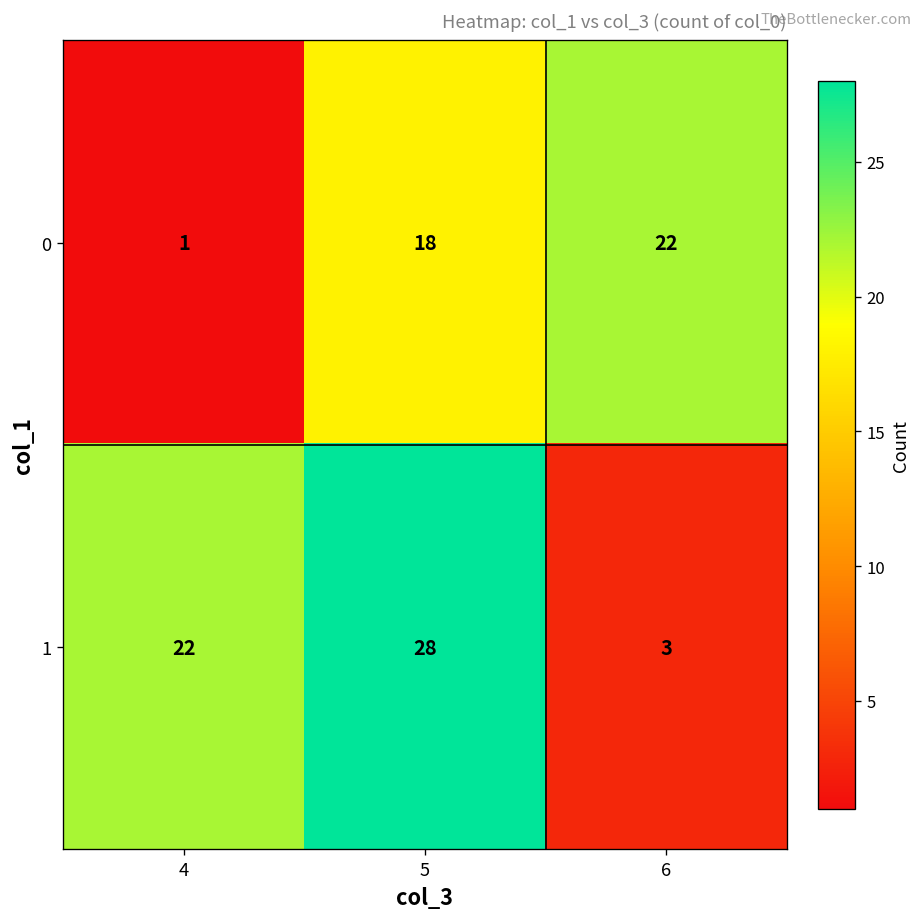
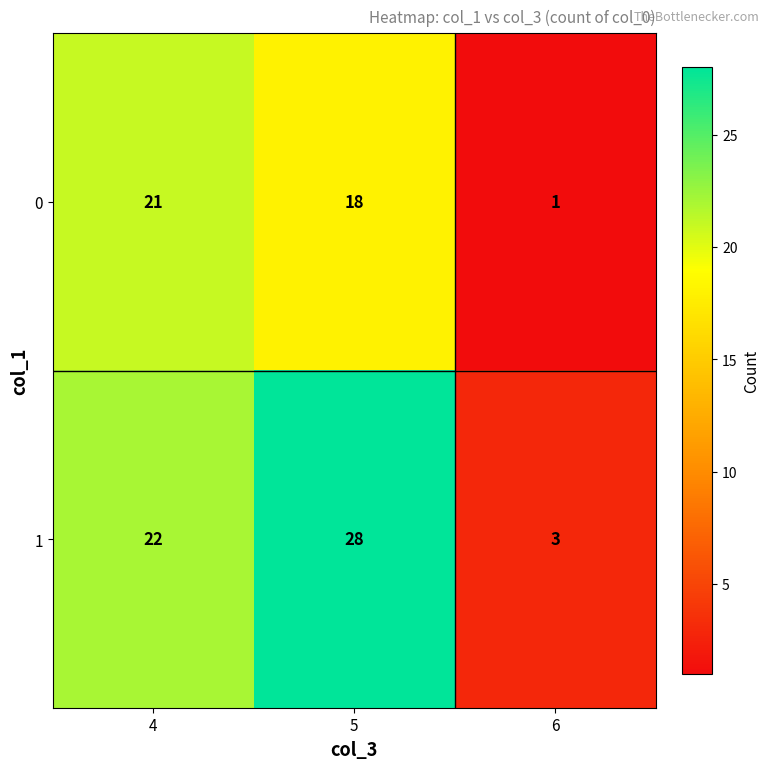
  {
    "0": {
-     "4": 1,
+     "4": 21,
      "5": 18,
-     "6": 22
+     "6": 1
    },
    "1": {
      "4": 22,
      "5": 28,
      "6": 3
    }
  }
